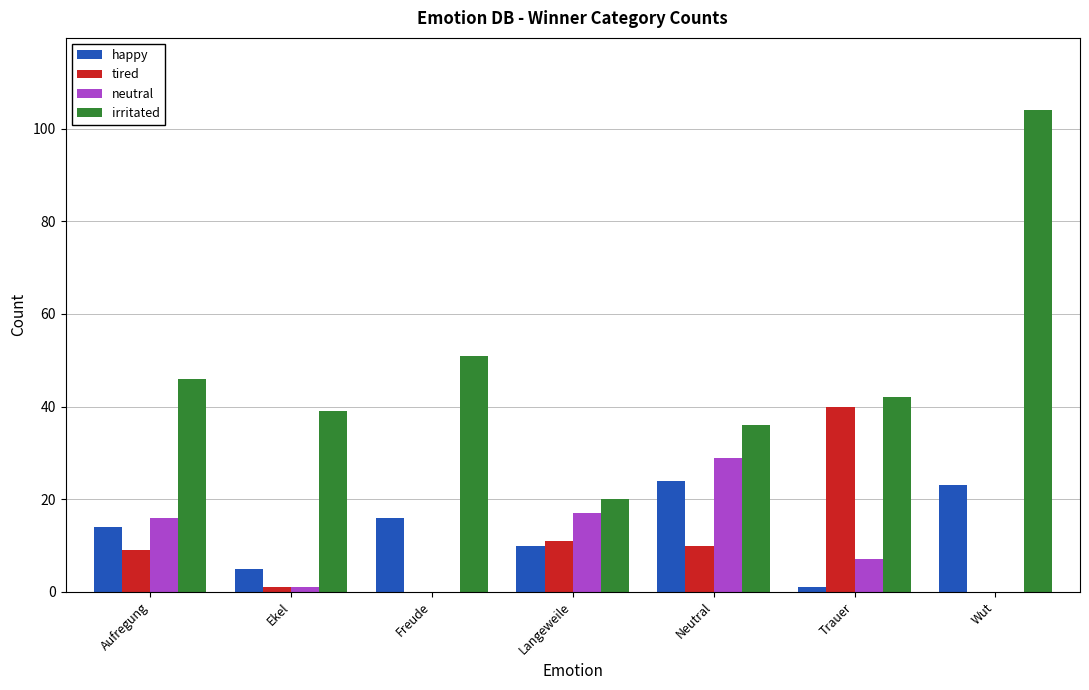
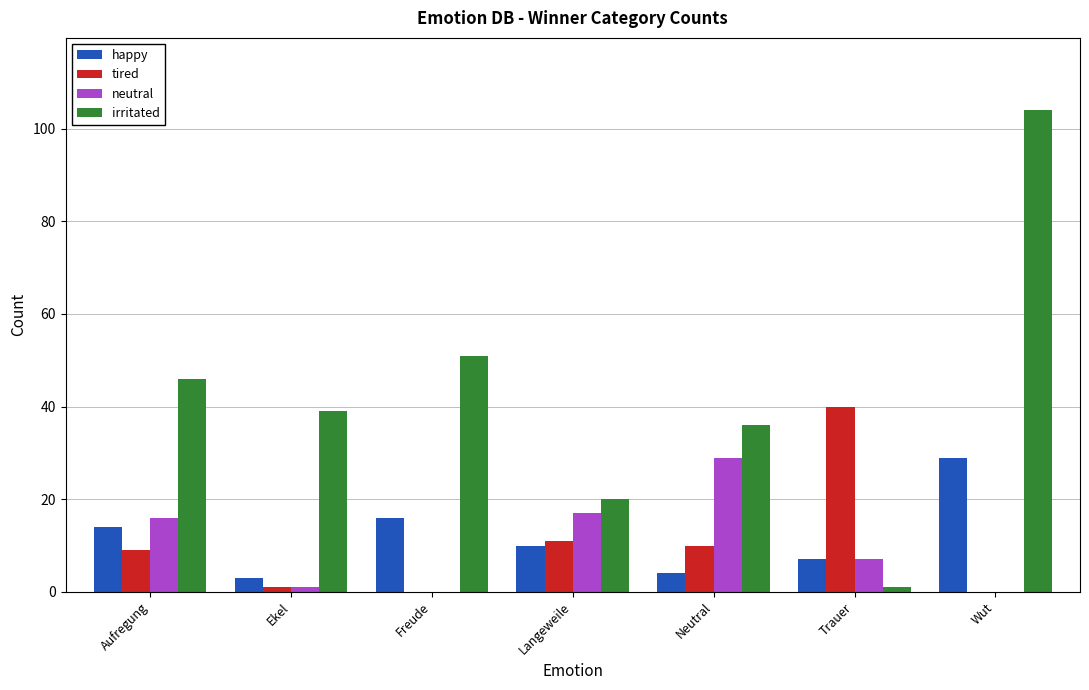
  {
    "happy": {
      "Aufregung": 14,
-     "Ekel": 5,
+     "Ekel": 3,
      "Freude": 16,
      "Langeweile": 10,
-     "Neutral": 24,
-     "Trauer": 1,
-     "Wut": 23
+     "Neutral": 4,
+     "Trauer": 7,
+     "Wut": 29
    },
    "tired": {
      "Aufregung": 9,
      "Ekel": 1,
      "Freude": 0,
      "Langeweile": 11,
      "Neutral": 10,
      "Trauer": 40,
      "Wut": 0
    },
    "neutral": {
      "Aufregung": 16,
      "Ekel": 1,
      "Freude": 0,
      "Langeweile": 17,
      "Neutral": 29,
      "Trauer": 7,
      "Wut": 0
    },
    "irritated": {
      "Aufregung": 46,
      "Ekel": 39,
      "Freude": 51,
      "Langeweile": 20,
      "Neutral": 36,
-     "Trauer": 42,
+     "Trauer": 1,
      "Wut": 104
    }
  }
